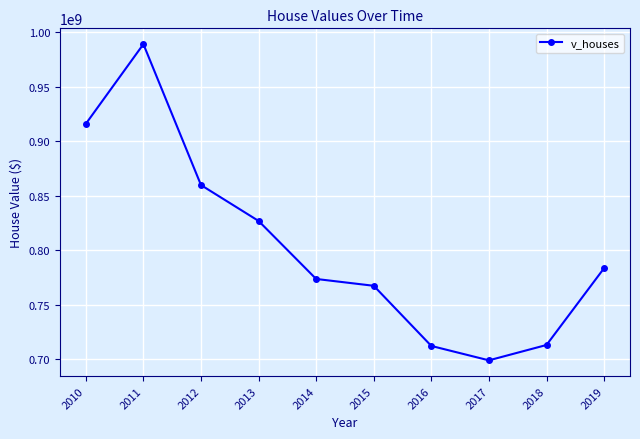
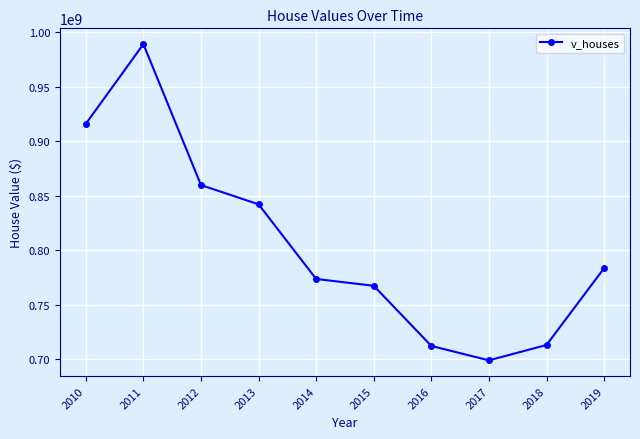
  {
    "2010": 916000000,
    "2011": 989000000,
    "2012": 860000000,
-   "2013": 827000000,
+   "2013": 842000000,
    "2014": 774000000,
    "2015": 767000000,
    "2016": 712000000,
    "2017": 699000000,
    "2018": 713000000,
    "2019": 783000000
  }
